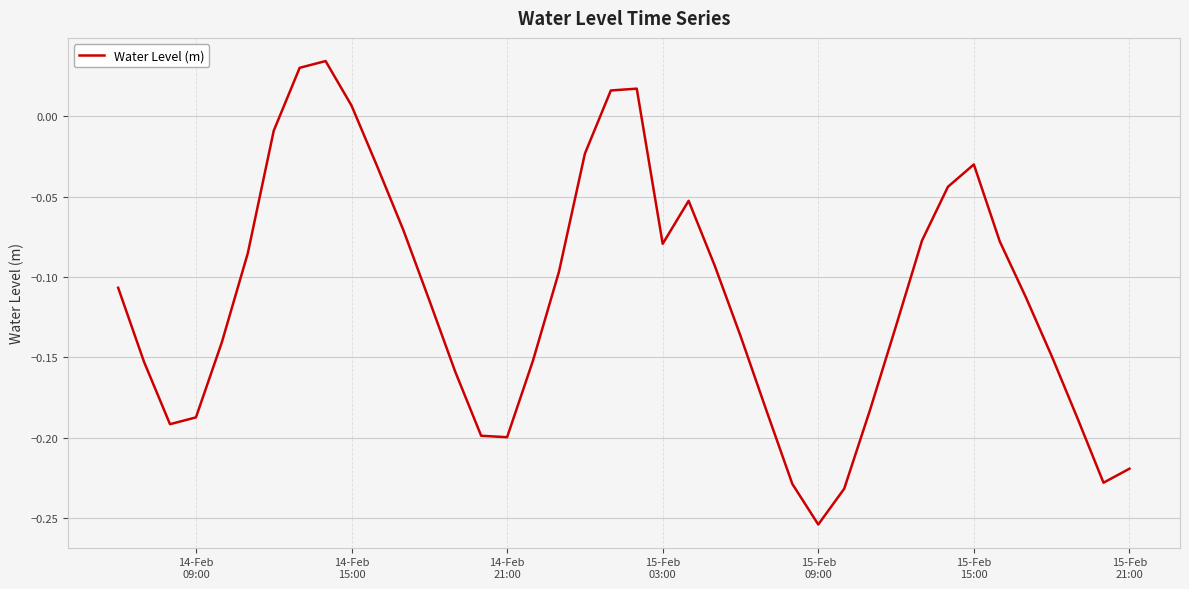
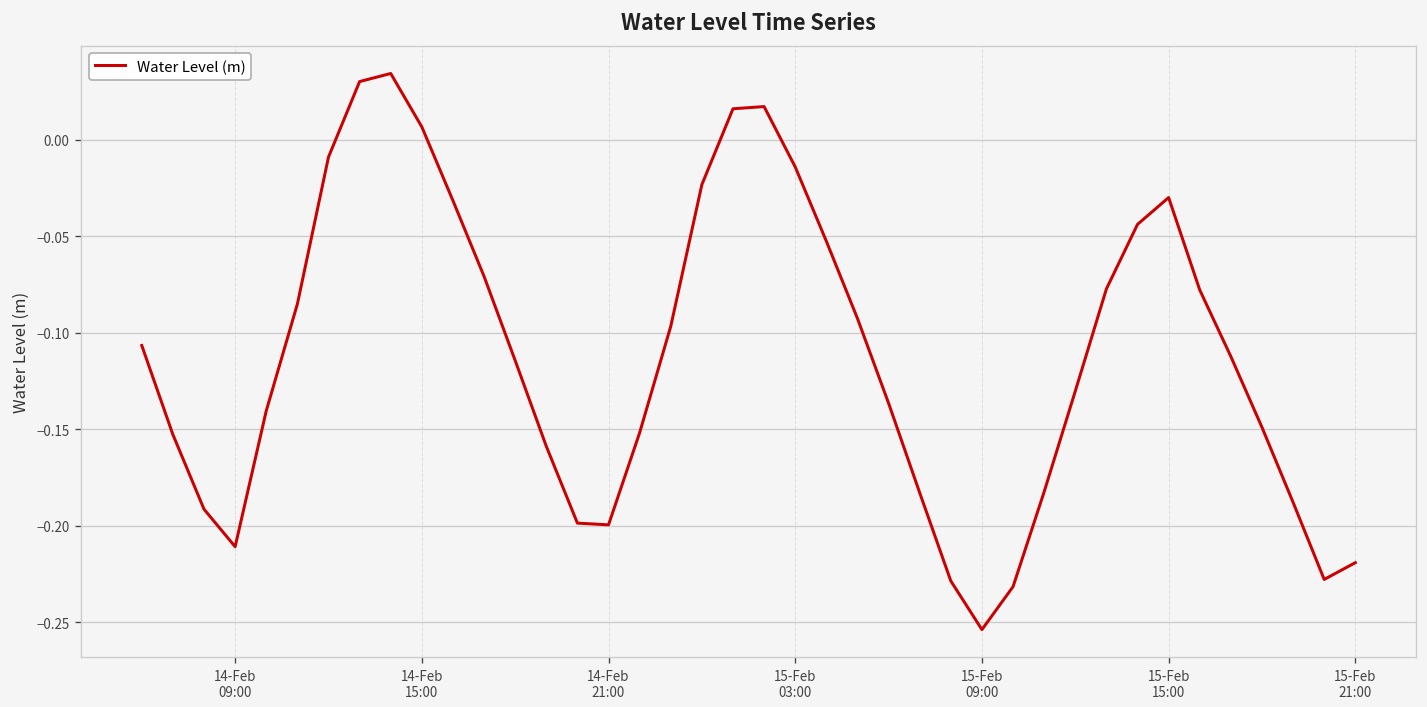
  {
-   "14-Feb 09:00": -0.187,
+   "14-Feb 09:00": -0.211,
    "14-Feb 15:00": 0.007,
    "14-Feb 21:00": -0.200,
-   "15-Feb 03:00": -0.079,
+   "15-Feb 03:00": -0.014,
    "15-Feb 09:00": -0.254,
    "15-Feb 15:00": -0.030,
    "15-Feb 21:00": -0.219
  }
